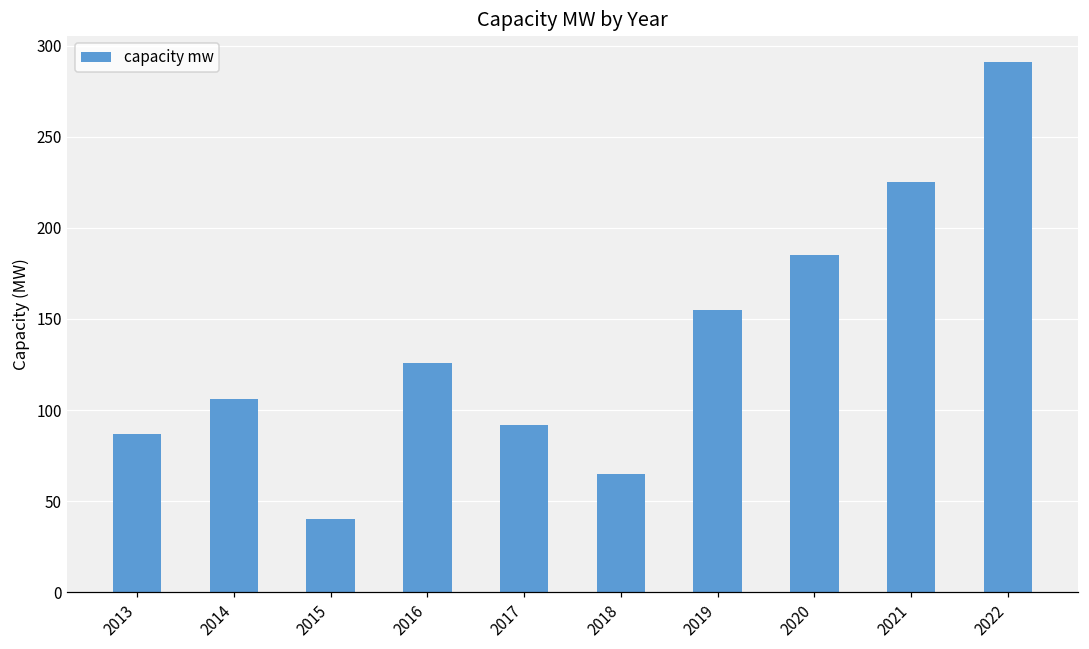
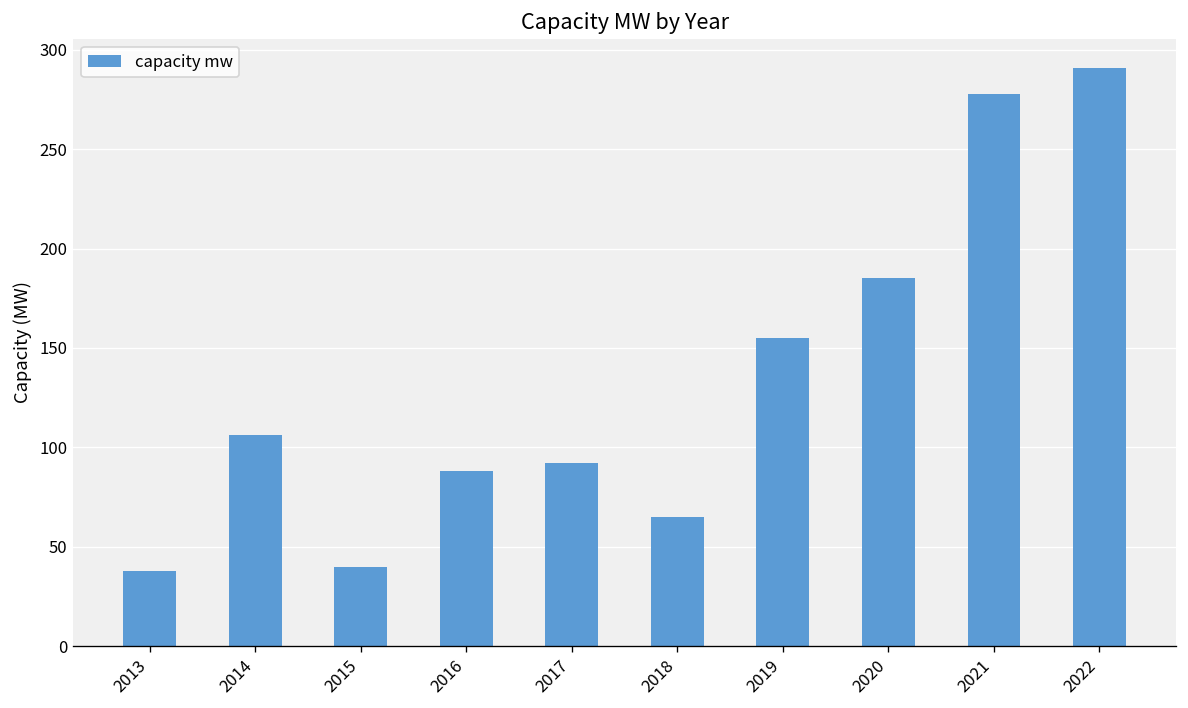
  {
-   "2013": 87,
+   "2013": 38,
    "2014": 106,
    "2015": 40,
-   "2016": 126,
+   "2016": 88,
    "2017": 92,
    "2018": 65,
    "2019": 155,
    "2020": 185,
-   "2021": 225,
+   "2021": 278,
    "2022": 291
  }
